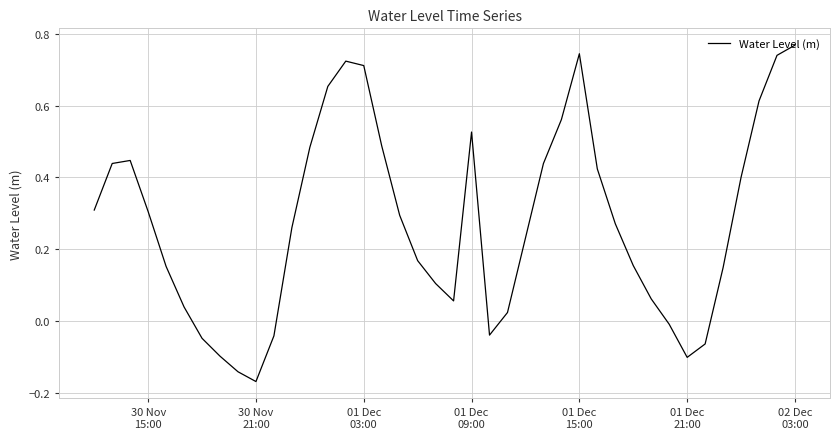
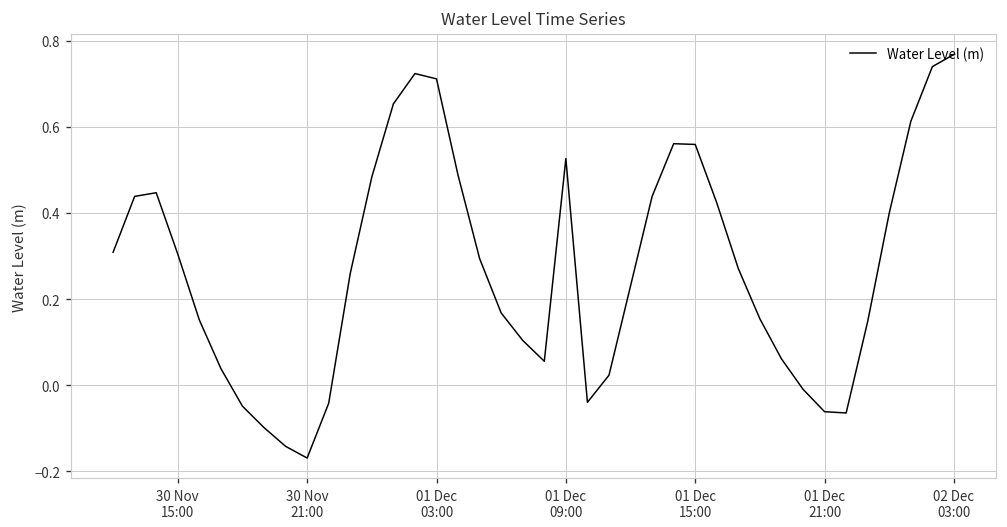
  {
    "30 Nov 15:00": 0.30,
    "30 Nov 21:00": -0.17,
    "01 Dec 03:00": 0.71,
    "01 Dec 09:00": 0.53,
-   "01 Dec 15:00": 0.74,
-   "01 Dec 21:00": -0.10,
+   "01 Dec 15:00": 0.56,
+   "01 Dec 21:00": -0.06,
    "02 Dec 03:00": 0.77
  }
